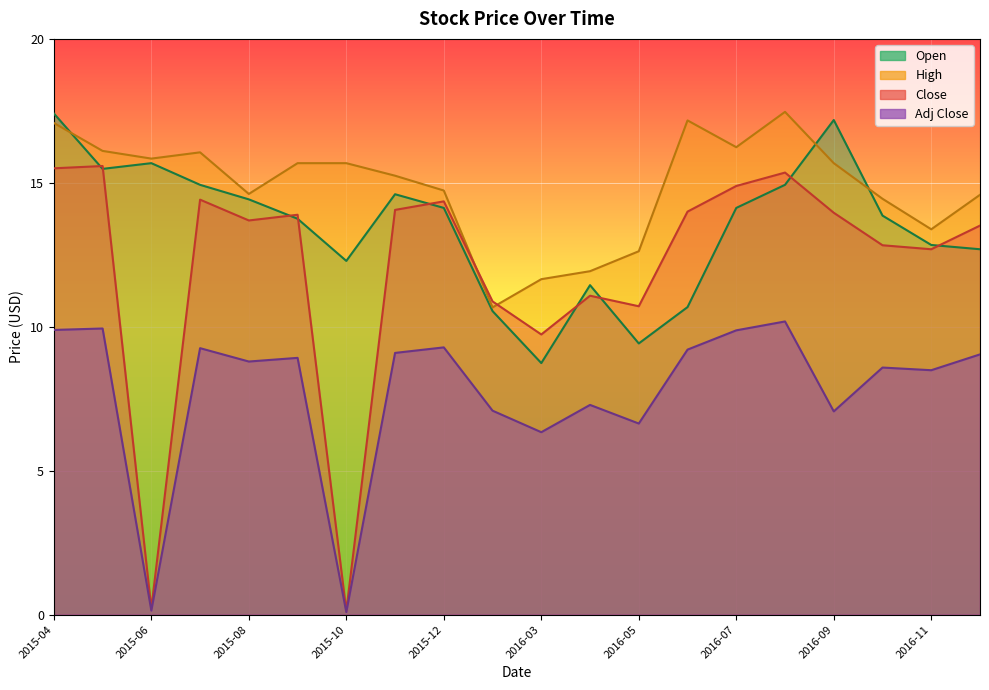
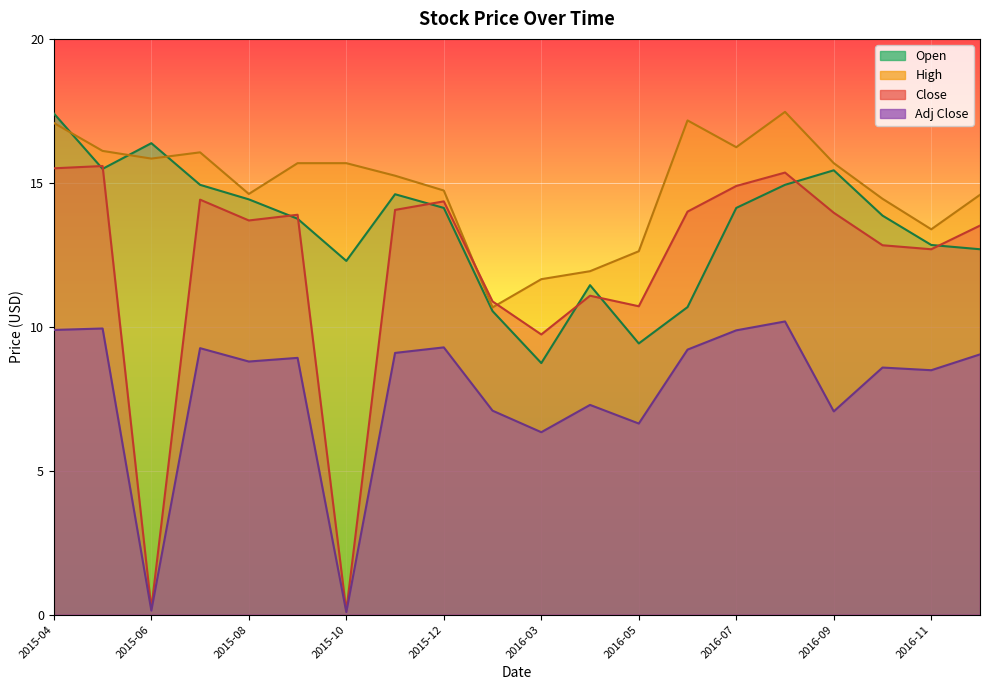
  {
    "Open": {
      "2015-04": 17.4,
-     "2015-06": 15.7,
+     "2015-06": 16.4,
      "2015-08": 14.4,
      "2015-10": 12.3,
      "2015-12": 14.1,
      "2016-03": 8.7,
      "2016-05": 9.4,
      "2016-07": 14.1,
-     "2016-09": 17.2,
+     "2016-09": 15.4,
      "2016-11": 12.8
    },
    "Adj Close": {
      "2015-04": 9.9,
      "2015-08": 8.8,
      "2015-12": 9.3,
      "2016-03": 6.3,
      "2016-05": 6.6,
      "2016-07": 9.9,
      "2016-09": 7.1,
      "2016-11": 8.5
    }
  }
